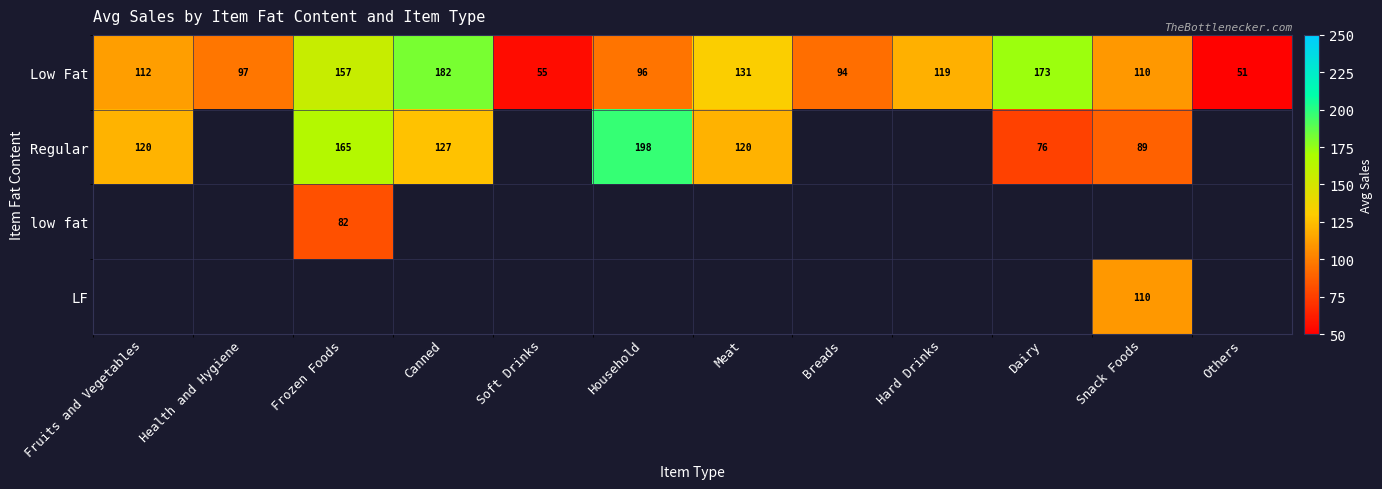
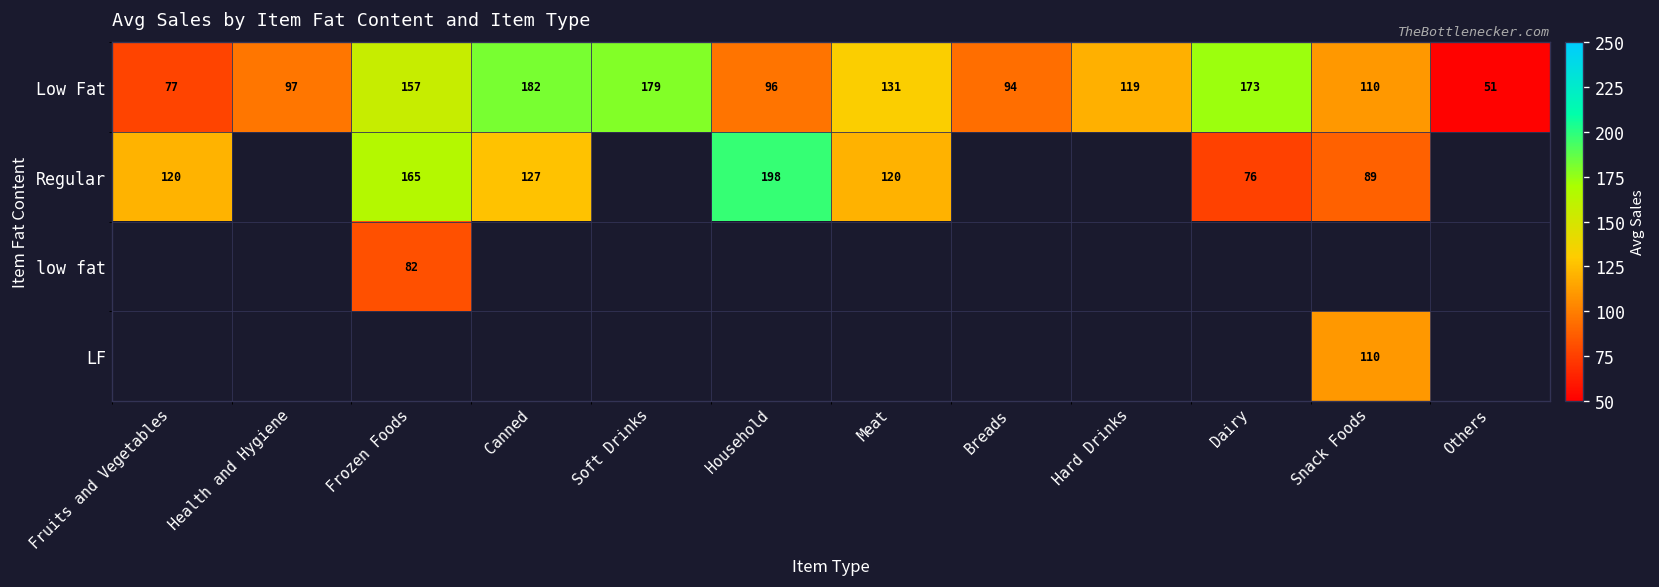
  {
    "Low Fat": {
-     "Fruits and Vegetables": 112,
+     "Fruits and Vegetables": 77,
      "Health and Hygiene": 97,
      "Frozen Foods": 157,
      "Canned": 182,
-     "Soft Drinks": 55,
+     "Soft Drinks": 179,
      "Household": 96,
      "Meat": 131,
      "Breads": 94,
      "Hard Drinks": 119,
      "Dairy": 173,
      "Snack Foods": 110,
      "Others": 51
    },
    "Regular": {
      "Fruits and Vegetables": 120,
      "Frozen Foods": 165,
      "Canned": 127,
      "Household": 198,
      "Meat": 120,
      "Dairy": 76,
      "Snack Foods": 89
    },
    "low fat": {
      "Frozen Foods": 82
    },
    "LF": {
      "Snack Foods": 110
    }
  }
